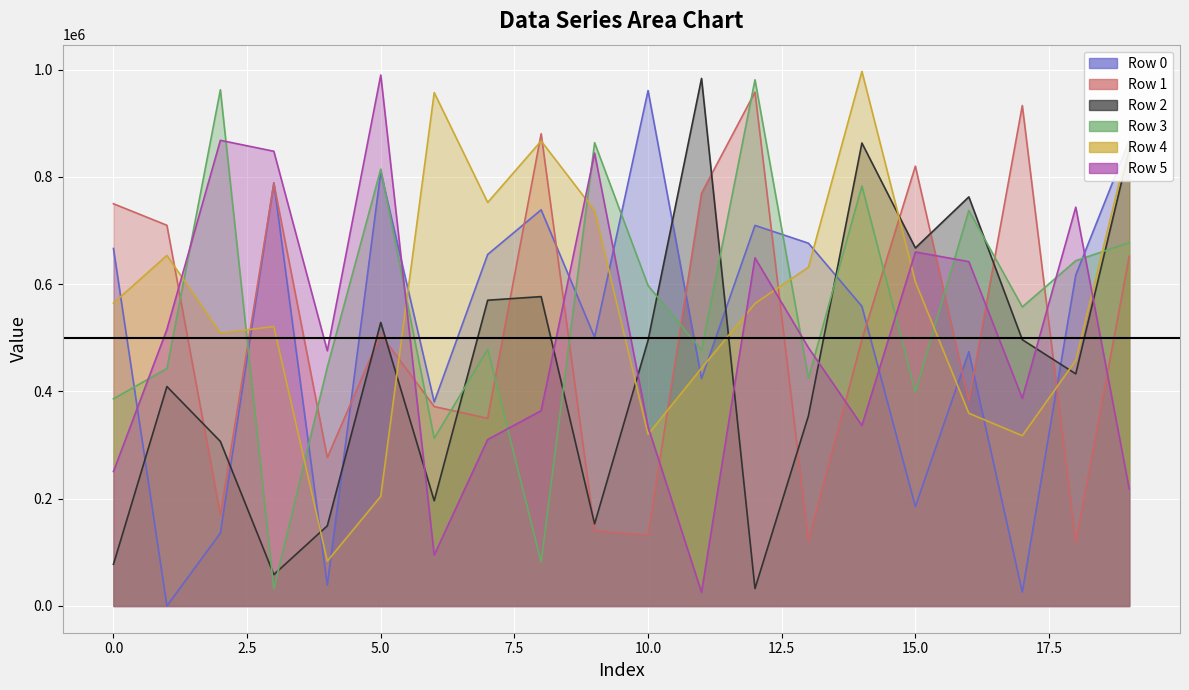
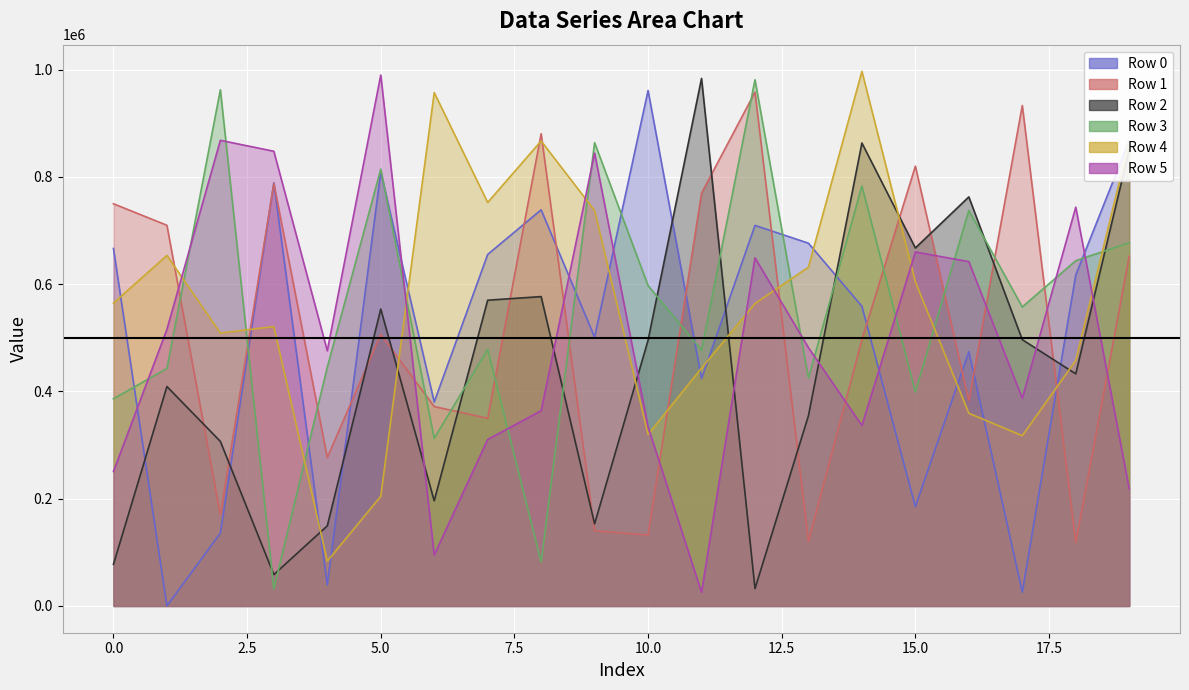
  {
    "Row 2": {
      "0.0": 80000,
-     "5.0": 530000,
+     "5.0": 550000,
      "10.0": 500000,
      "15.0": 670000
    }
  }
